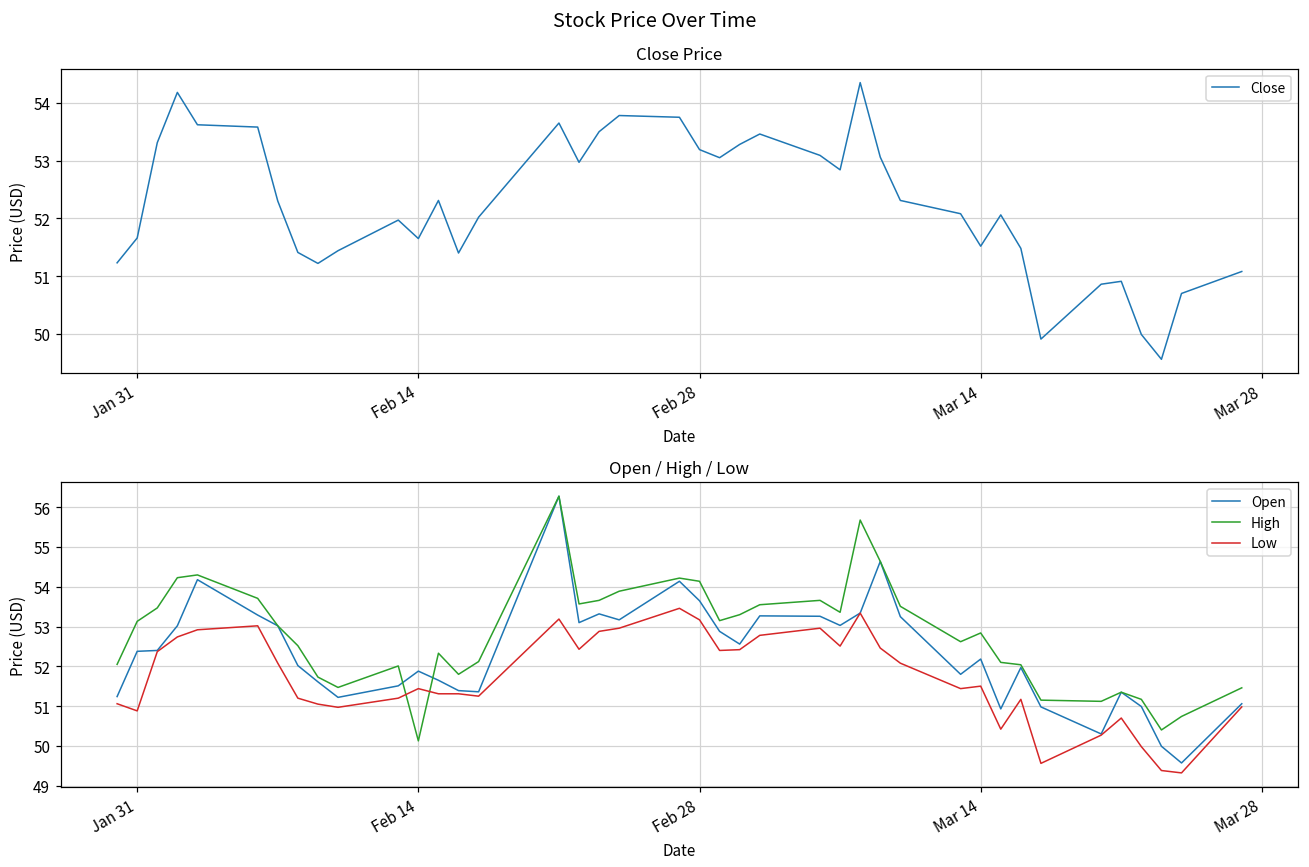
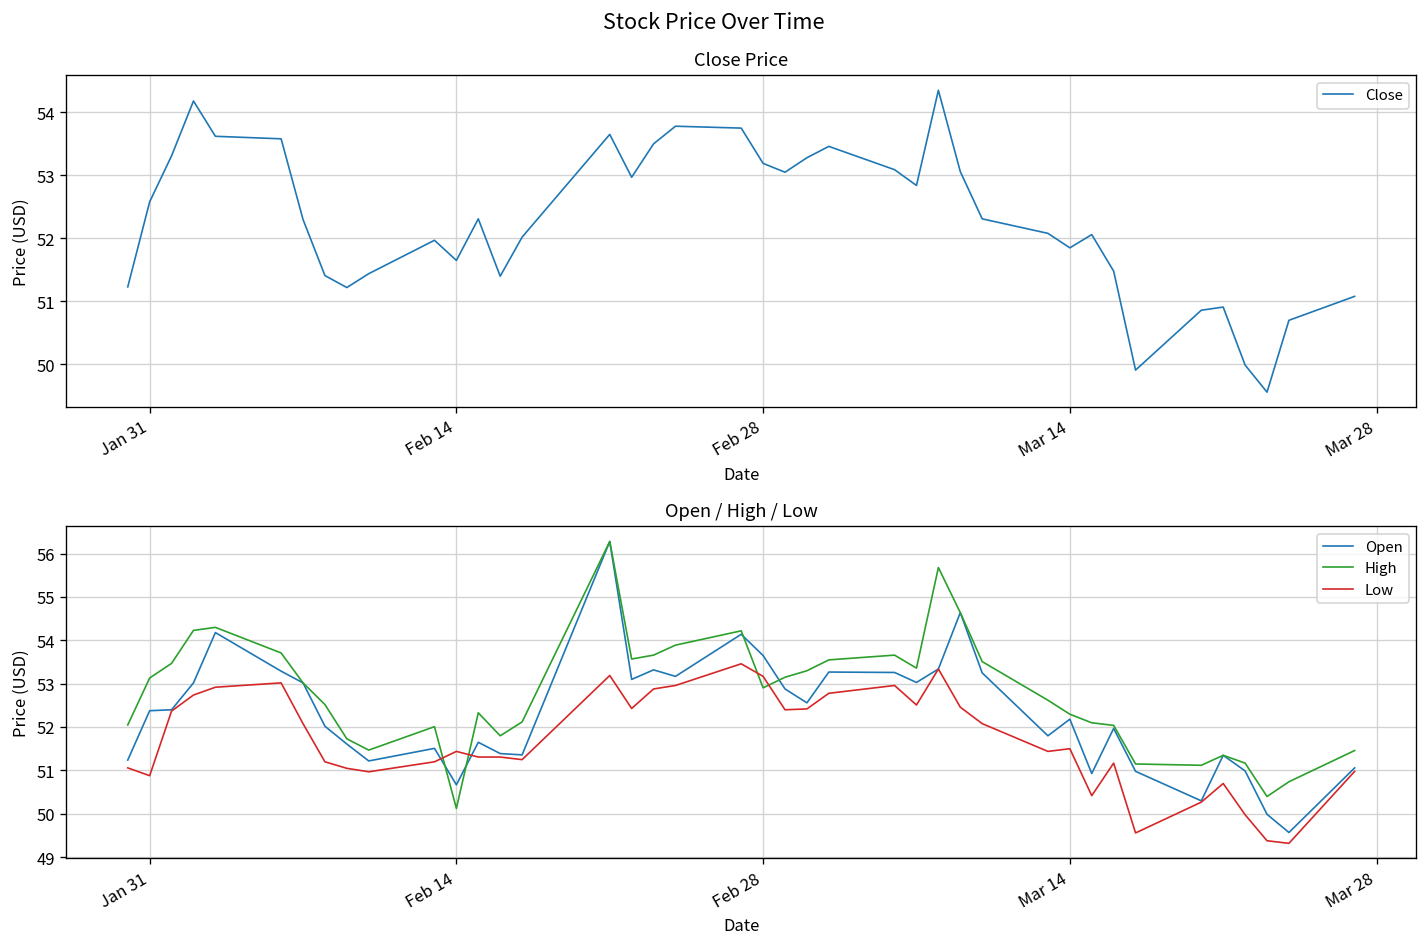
  {
    "Close Price": {
-     "Jan 31": 51.7,
+     "Jan 31": 52.6,
      "Feb 14": 51.7,
      "Feb 28": 53.2,
-     "Mar 14": 51.5
+     "Mar 14": 51.8
    },
    "Open / High / Low": {
      "Open": {
        "Jan 31": 52.4,
-       "Feb 14": 51.9,
+       "Feb 14": 50.7,
        "Feb 28": 53.7,
        "Mar 14": 52.2
      },
      "High": {
        "Jan 31": 53.1,
        "Feb 14": 50.1,
-       "Feb 28": 54.1,
-       "Mar 14": 52.8
+       "Feb 28": 52.9,
+       "Mar 14": 52.3
      },
      "Low": {
        "Jan 31": 50.9,
        "Feb 14": 51.4,
        "Feb 28": 53.2,
        "Mar 14": 51.5
      }
    }
  }
